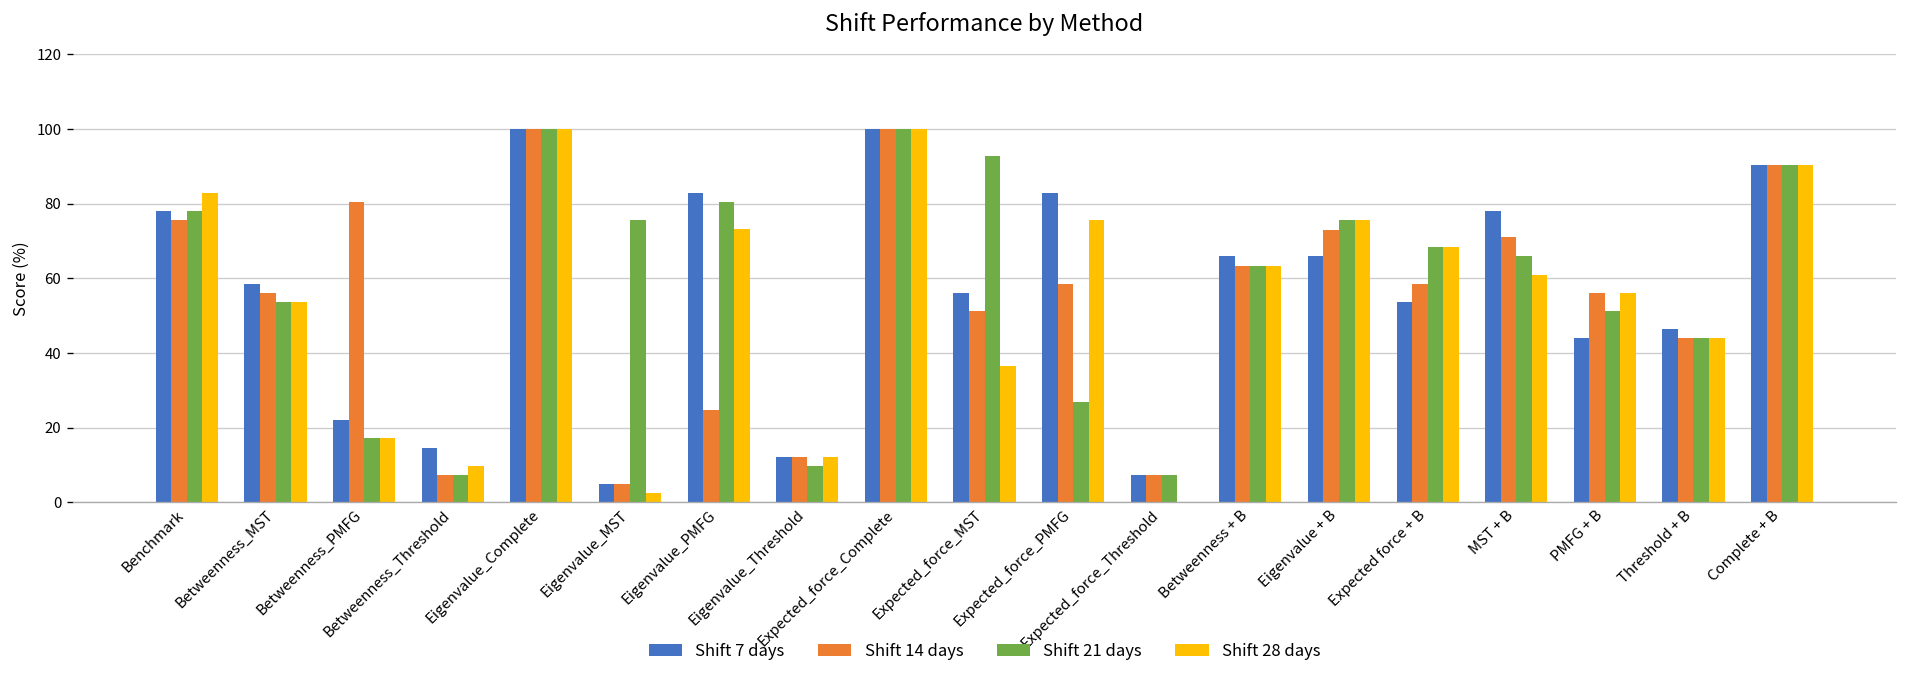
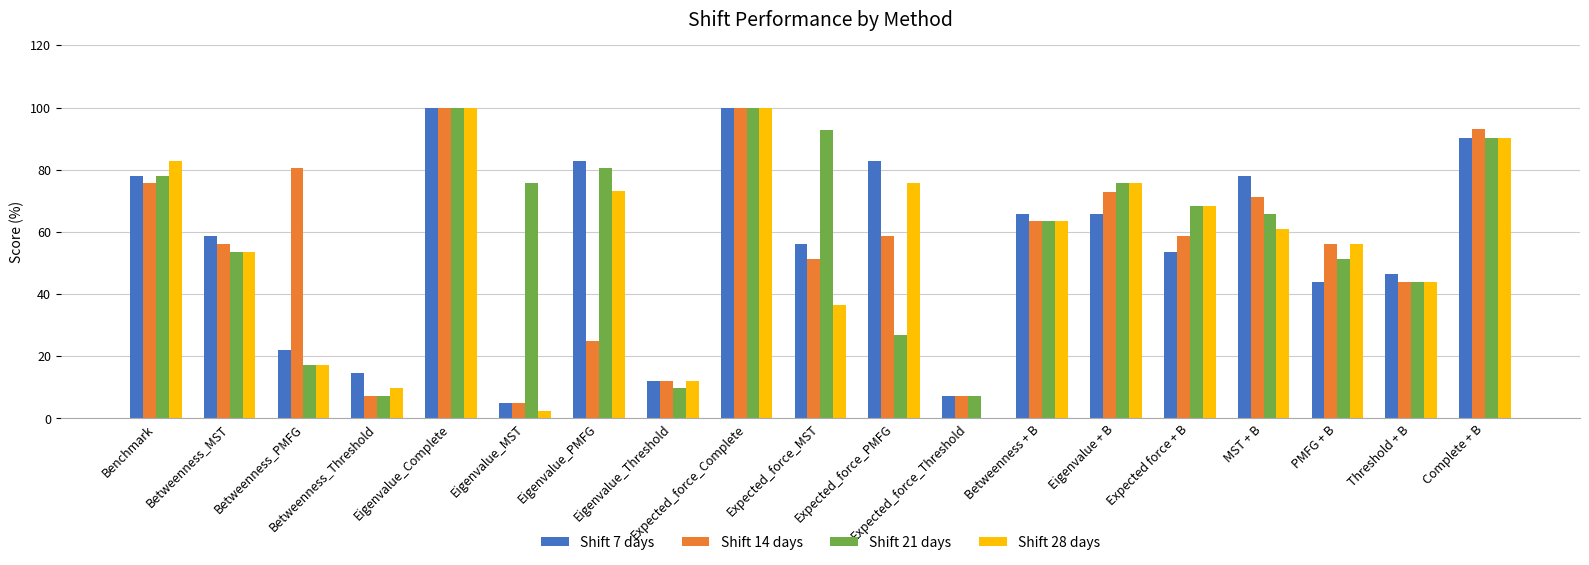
  {
    "Shift 7 days": {
      "Benchmark": 78,
      "Betweenness_MST": 59,
      "Betweenness_PMFG": 22,
      "Betweenness_Threshold": 15,
      "Eigenvalue_Complete": 100,
      "Eigenvalue_MST": 5,
      "Eigenvalue_PMFG": 83,
      "Eigenvalue_Threshold": 12,
      "Expected_force_Complete": 100,
      "Expected_force_MST": 56,
      "Expected_force_PMFG": 83,
      "Expected_force_Threshold": 7,
      "Betweenness + B": 66,
      "Eigenvalue + B": 66,
      "Expected force + B": 54,
      "MST + B": 78,
      "PMFG + B": 44,
      "Threshold + B": 46,
      "Complete + B": 90
    },
    "Shift 14 days": {
      "Benchmark": 76,
      "Betweenness_MST": 56,
      "Betweenness_PMFG": 80,
      "Betweenness_Threshold": 7,
      "Eigenvalue_Complete": 100,
      "Eigenvalue_MST": 5,
      "Eigenvalue_PMFG": 25,
      "Eigenvalue_Threshold": 12,
      "Expected_force_Complete": 100,
      "Expected_force_MST": 51,
      "Expected_force_PMFG": 59,
      "Expected_force_Threshold": 7,
      "Betweenness + B": 63,
      "Eigenvalue + B": 73,
      "Expected force + B": 59,
      "MST + B": 71,
      "PMFG + B": 56,
      "Threshold + B": 44,
-     "Complete + B": 90
+     "Complete + B": 93
    },
    "Shift 21 days": {
      "Benchmark": 78,
      "Betweenness_MST": 54,
      "Betweenness_PMFG": 17,
      "Betweenness_Threshold": 7,
      "Eigenvalue_Complete": 100,
      "Eigenvalue_MST": 76,
      "Eigenvalue_PMFG": 80,
      "Eigenvalue_Threshold": 10,
      "Expected_force_Complete": 100,
      "Expected_force_MST": 93,
      "Expected_force_PMFG": 27,
      "Expected_force_Threshold": 7,
      "Betweenness + B": 63,
      "Eigenvalue + B": 76,
      "Expected force + B": 68,
      "MST + B": 66,
      "PMFG + B": 51,
      "Threshold + B": 44,
      "Complete + B": 90
    },
    "Shift 28 days": {
      "Benchmark": 83,
      "Betweenness_MST": 54,
      "Betweenness_PMFG": 17,
      "Betweenness_Threshold": 10,
      "Eigenvalue_Complete": 100,
      "Eigenvalue_MST": 2,
      "Eigenvalue_PMFG": 73,
      "Eigenvalue_Threshold": 12,
      "Expected_force_Complete": 100,
      "Expected_force_MST": 37,
      "Expected_force_PMFG": 76,
      "Expected_force_Threshold": 0,
      "Betweenness + B": 63,
      "Eigenvalue + B": 76,
      "Expected force + B": 68,
      "MST + B": 61,
      "PMFG + B": 56,
      "Threshold + B": 44,
      "Complete + B": 90
    }
  }
